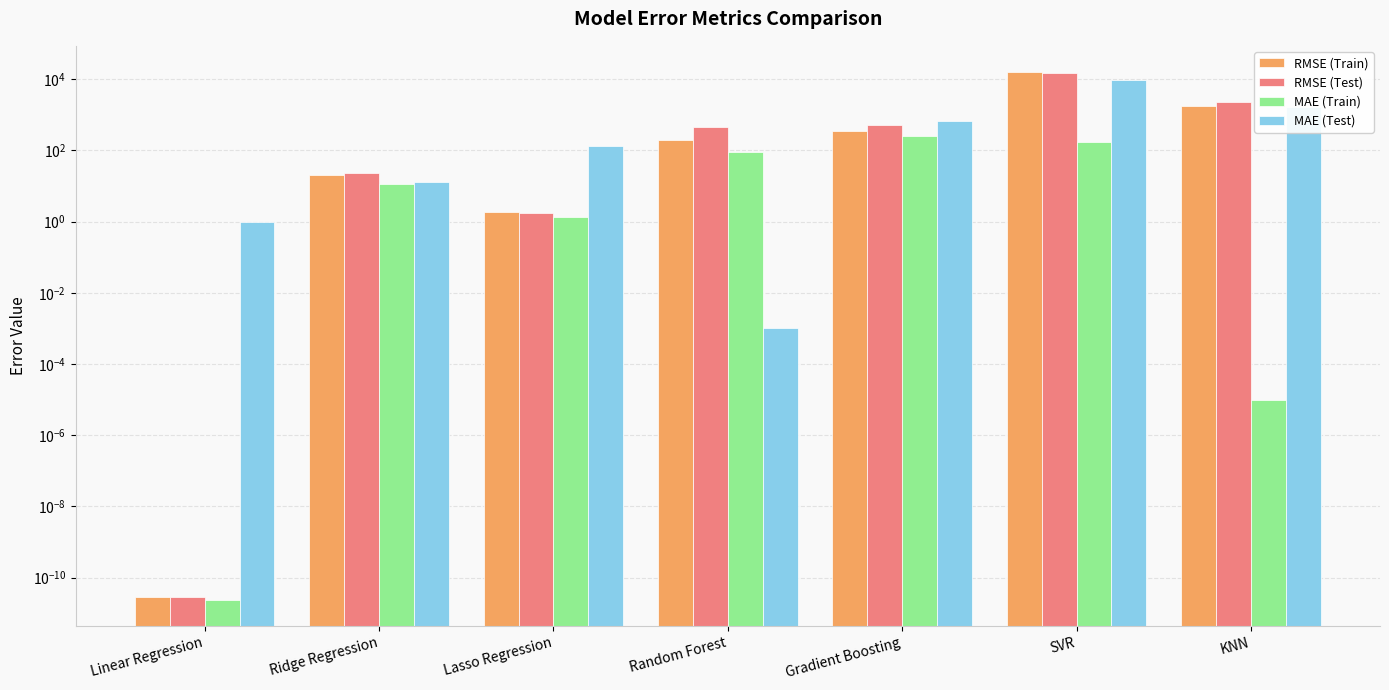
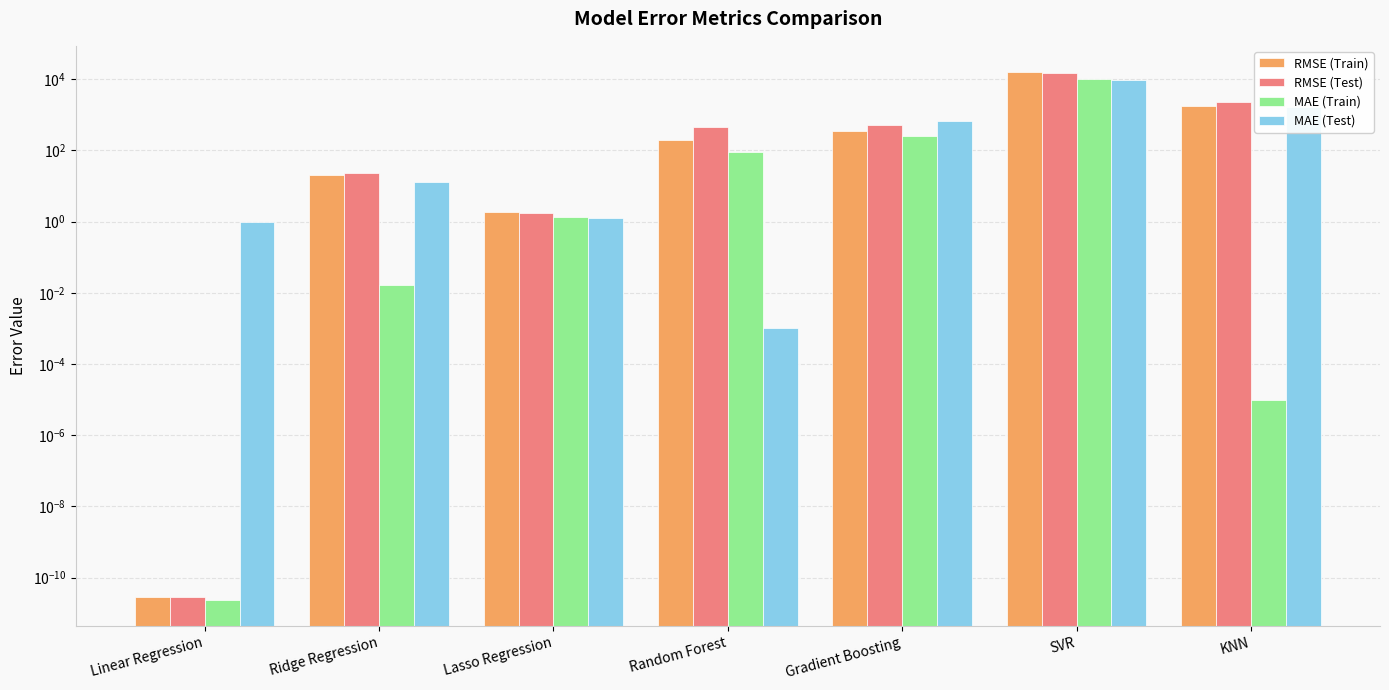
  {
    "MAE (Train)": {
      "Linear Regression": 0.00000000002,
-     "Ridge Regression": 12,
+     "Ridge Regression": 0.02,
      "Lasso Regression": 1.3,
      "Random Forest": 90,
      "Gradient Boosting": 300,
-     "SVR": 200,
+     "SVR": 10000,
      "KNN": 0.000010
    },
    "MAE (Test)": {
      "Linear Regression": 1.0,
      "Ridge Regression": 13,
-     "Lasso Regression": 130,
+     "Lasso Regression": 1.3,
      "Random Forest": 0.0010,
      "Gradient Boosting": 700,
      "SVR": 10000
    }
  }
